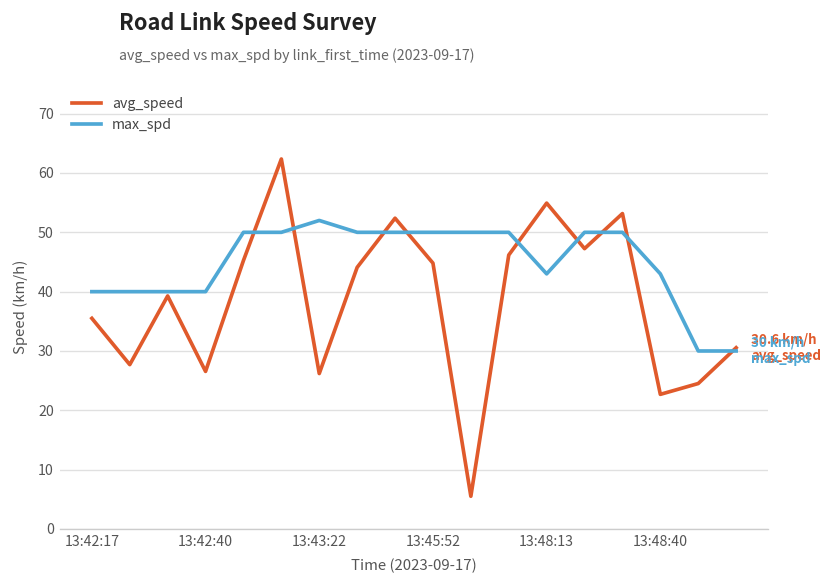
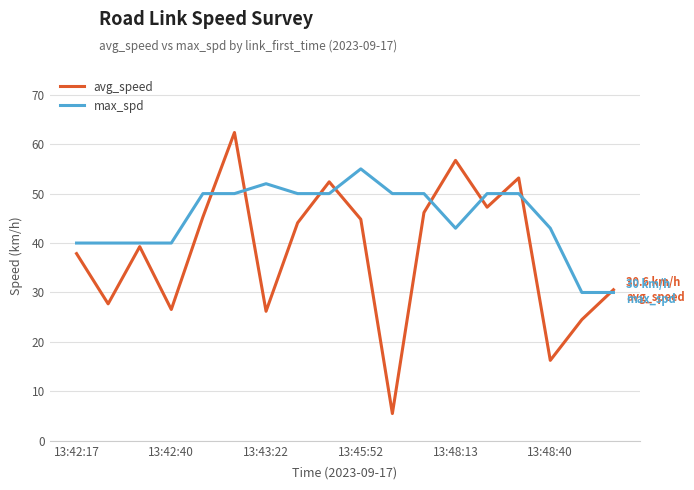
  {
    "avg_speed": {
-     "13:42:17": 36,
+     "13:42:17": 38,
      "13:42:40": 27,
      "13:43:22": 26,
      "13:45:52": 45,
-     "13:48:13": 55,
-     "13:48:40": 23
+     "13:48:13": 57,
+     "13:48:40": 16
    },
    "max_spd": {
      "13:42:17": 40,
      "13:42:40": 40,
      "13:43:22": 52,
-     "13:45:52": 50,
+     "13:45:52": 55,
      "13:48:13": 43,
      "13:48:40": 43
    }
  }
